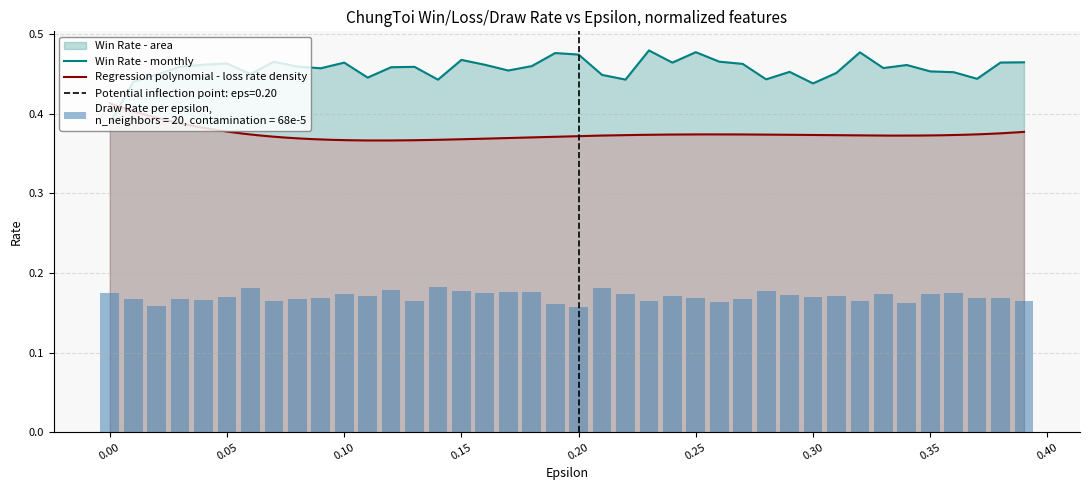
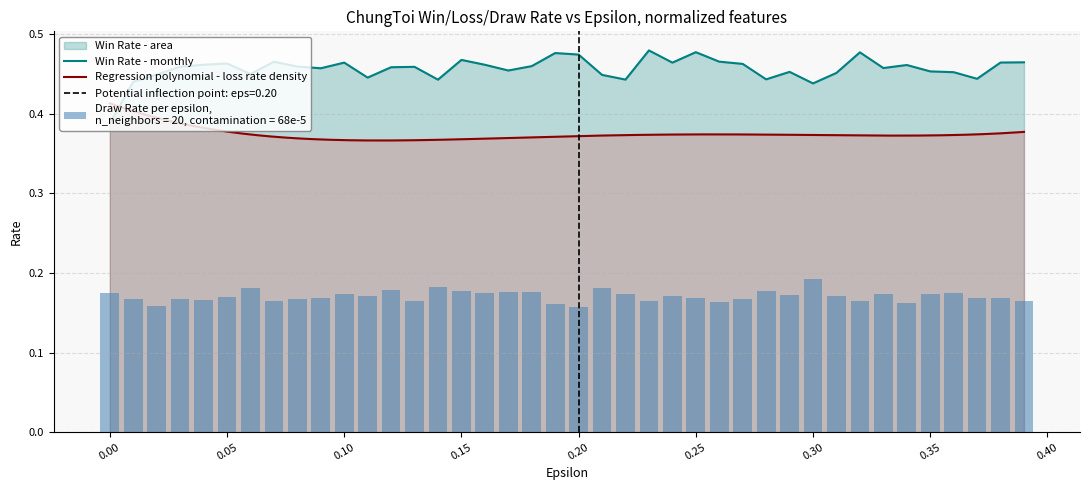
  {
    "Draw Rate per epsilon, n_neighbors = 20, contamination = 68e-5": {
      "0.00": 0.17,
      "0.05": 0.17,
      "0.10": 0.17,
      "0.15": 0.18,
      "0.20": 0.16,
      "0.25": 0.17,
-     "0.30": 0.17,
+     "0.30": 0.19,
      "0.35": 0.17
    },
    "Win Rate - area": {
      "0.10": 0.46,
      "0.15": 0.47,
      "0.20": 0.47,
      "0.25": 0.48,
      "0.30": 0.44,
      "0.35": 0.45
    }
  }
